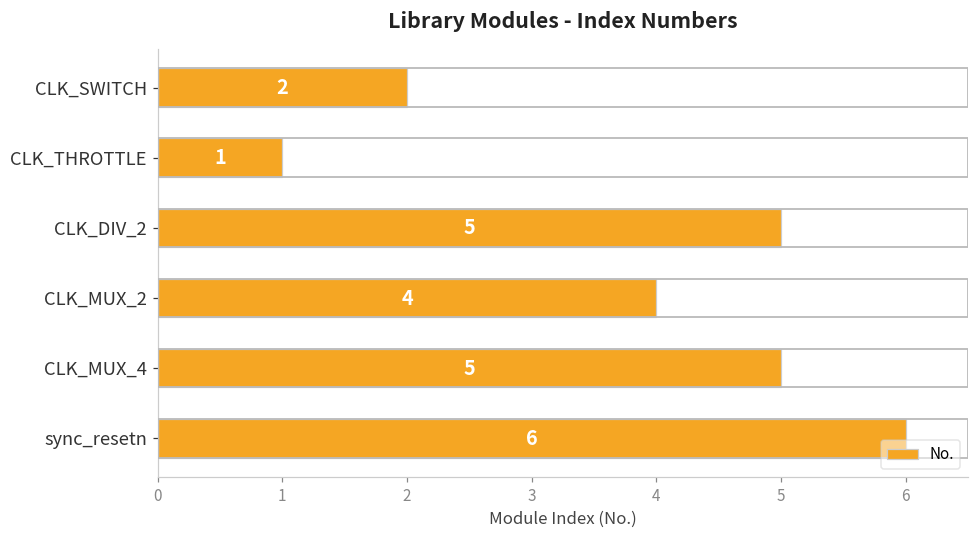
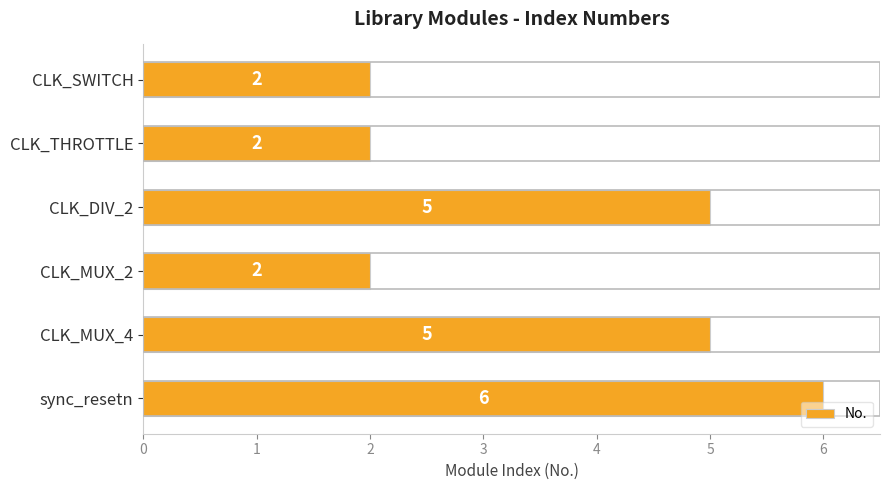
  {
    "CLK_SWITCH": 2,
-   "CLK_THROTTLE": 1,
+   "CLK_THROTTLE": 2,
    "CLK_DIV_2": 5,
-   "CLK_MUX_2": 4,
+   "CLK_MUX_2": 2,
    "CLK_MUX_4": 5,
    "sync_resetn": 6
  }
